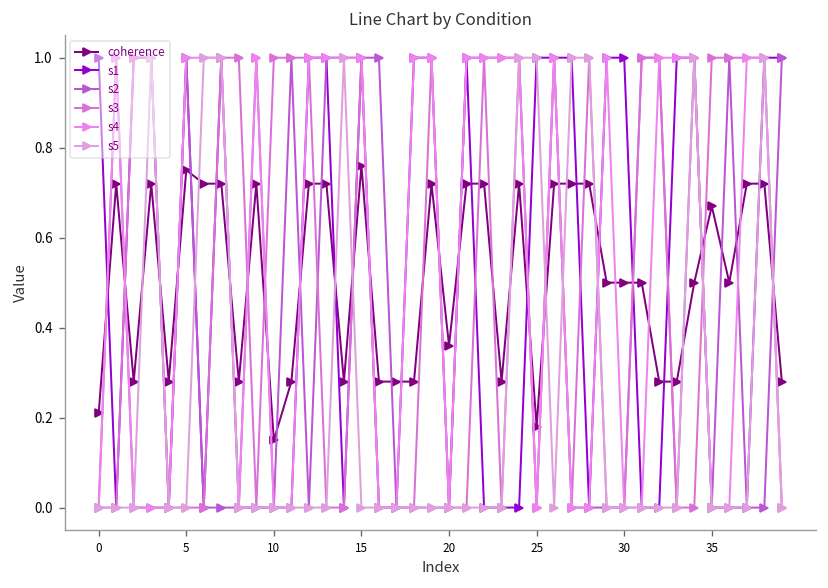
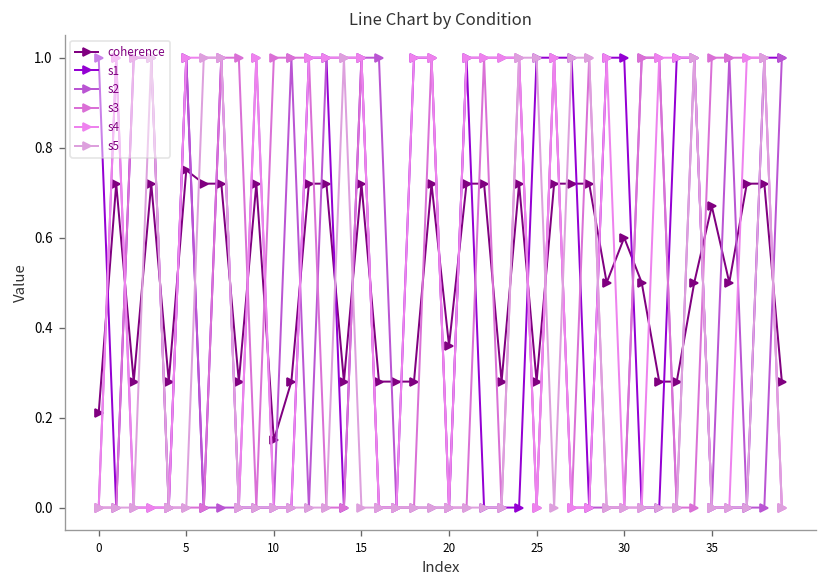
  {
    "coherence": {
      "0": 0.21,
      "5": 0.75,
      "10": 0.15,
-     "15": 0.76,
+     "15": 0.72,
      "20": 0.36,
-     "25": 0.18,
-     "30": 0.5,
+     "25": 0.28,
+     "30": 0.6,
      "35": 0.67
    },
    "s1": {
      "30": 1.00
    }
  }
